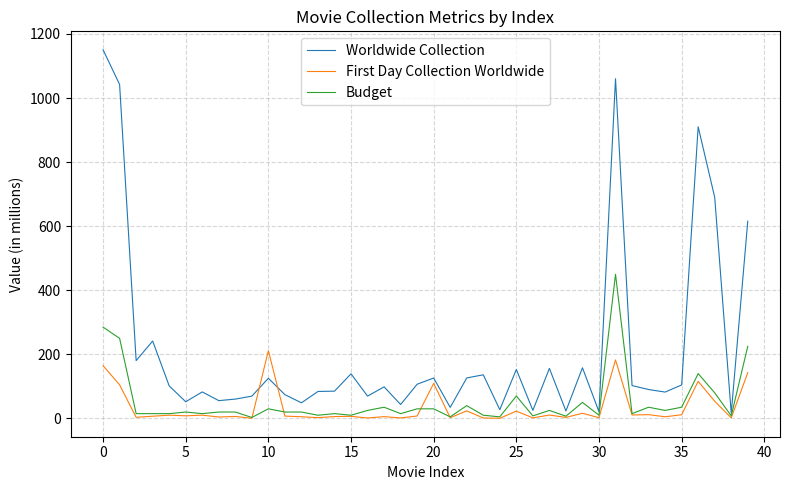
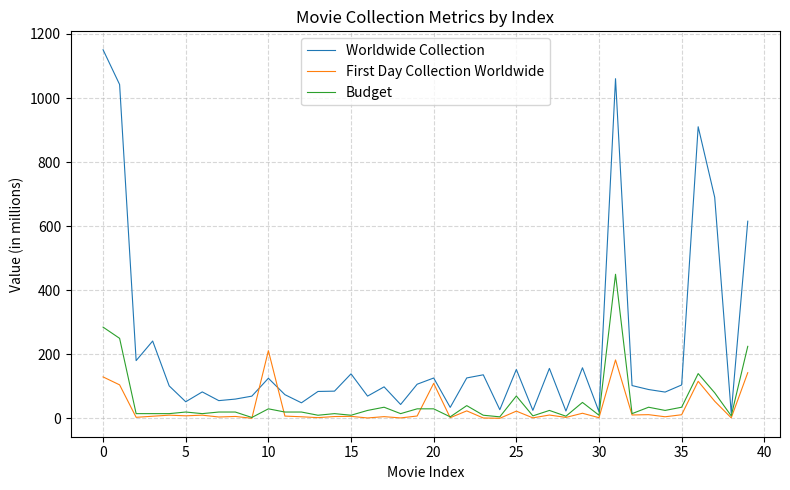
  {
    "Worldwide Collection": {
      "0": 1150,
      "5": 50,
      "10": 130,
      "15": 140,
      "20": 130,
      "25": 150,
      "30": 20,
      "35": 100
    },
    "First Day Collection Worldwide": {
-     "0": 160,
+     "0": 130,
      "5": 10,
      "10": 210,
      "20": 110,
      "25": 20,
      "35": 10
    },
    "Budget": {
      "0": 290,
      "5": 20,
      "10": 30,
      "20": 30,
      "25": 70,
      "35": 40
    }
  }
